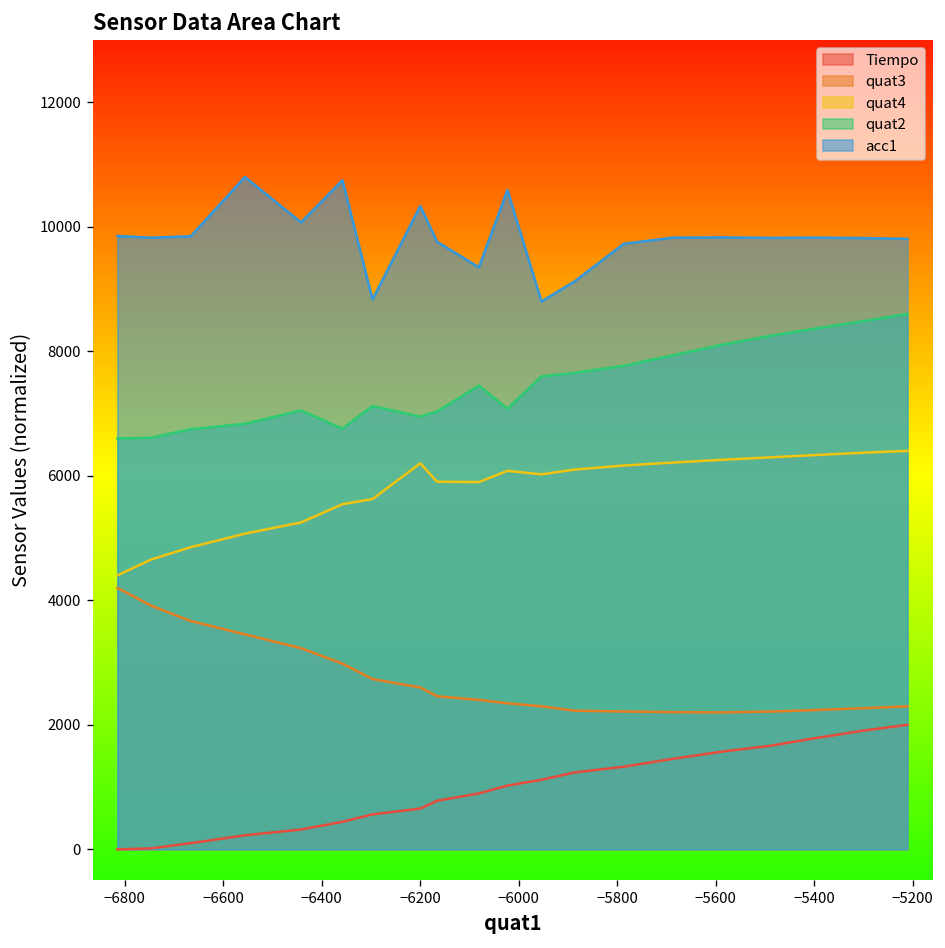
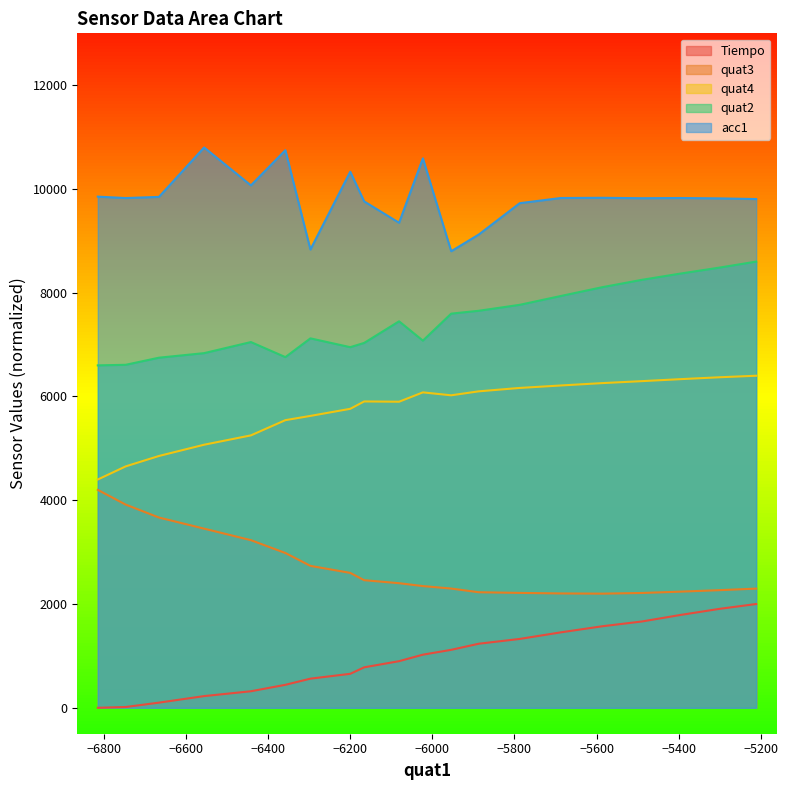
  {
    "quat4": {
-     "−6200": 6200
+     "−6200": 5800
    },
    "quat2": {
      "−6200": 7000
    },
    "acc1": {
      "−6200": 10300
    }
  }
